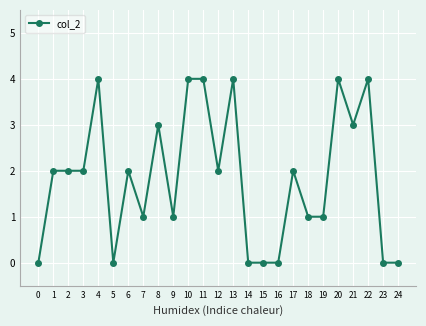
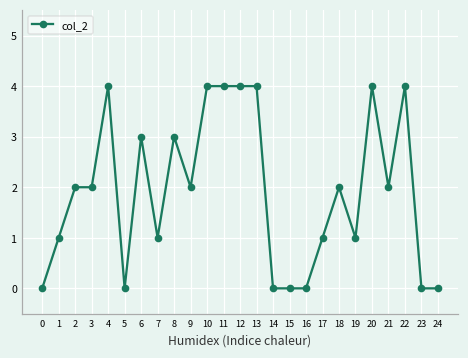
  {
    "0": 0,
-   "1": 2,
+   "1": 1,
    "2": 2,
    "3": 2,
    "4": 4,
    "5": 0,
-   "6": 2,
+   "6": 3,
    "7": 1,
    "8": 3,
-   "9": 1,
+   "9": 2,
    "10": 4,
    "11": 4,
-   "12": 2,
+   "12": 4,
    "13": 4,
    "14": 0,
    "15": 0,
    "16": 0,
-   "17": 2,
-   "18": 1,
+   "17": 1,
+   "18": 2,
    "19": 1,
    "20": 4,
-   "21": 3,
+   "21": 2,
    "22": 4,
    "23": 0,
    "24": 0
  }
